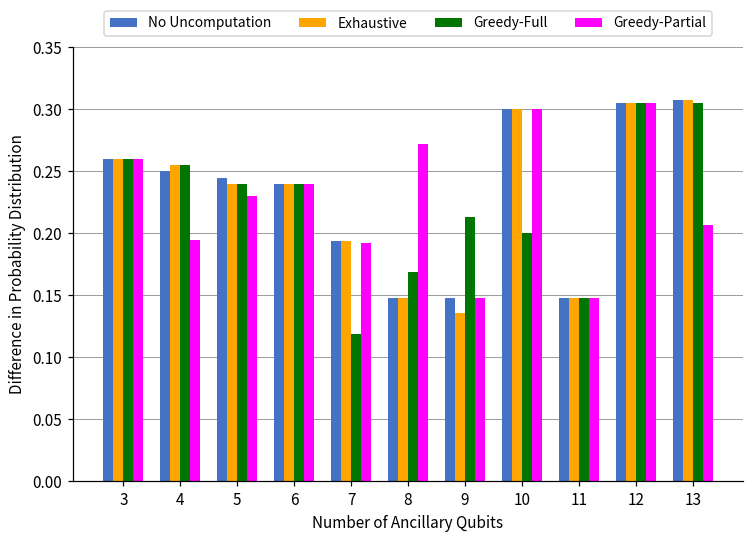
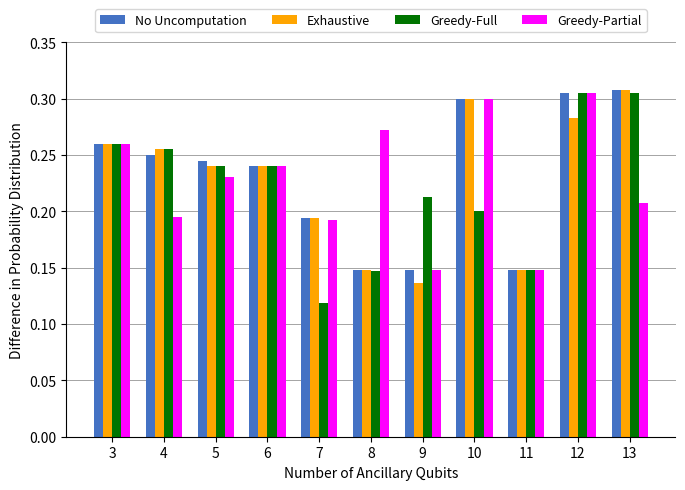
  {
    "No Uncomputation": {
      "3": 0.260,
      "4": 0.250,
      "5": 0.245,
      "6": 0.240,
      "7": 0.194,
      "8": 0.148,
      "9": 0.148,
      "10": 0.300,
      "11": 0.148,
      "12": 0.305,
      "13": 0.308
    },
    "Exhaustive": {
      "3": 0.260,
      "4": 0.255,
      "5": 0.240,
      "6": 0.240,
      "7": 0.194,
      "8": 0.148,
      "9": 0.136,
      "10": 0.300,
      "11": 0.148,
-     "12": 0.305,
+     "12": 0.283,
      "13": 0.308
    },
    "Greedy-Full": {
      "3": 0.260,
      "4": 0.255,
      "5": 0.240,
      "6": 0.240,
      "7": 0.119,
-     "8": 0.169,
+     "8": 0.147,
      "9": 0.213,
      "10": 0.200,
      "11": 0.148,
      "12": 0.305,
      "13": 0.305
    },
    "Greedy-Partial": {
      "3": 0.260,
      "4": 0.195,
      "5": 0.230,
      "6": 0.240,
      "7": 0.192,
      "8": 0.272,
      "9": 0.148,
      "10": 0.300,
      "11": 0.148,
      "12": 0.305,
      "13": 0.207
    }
  }
